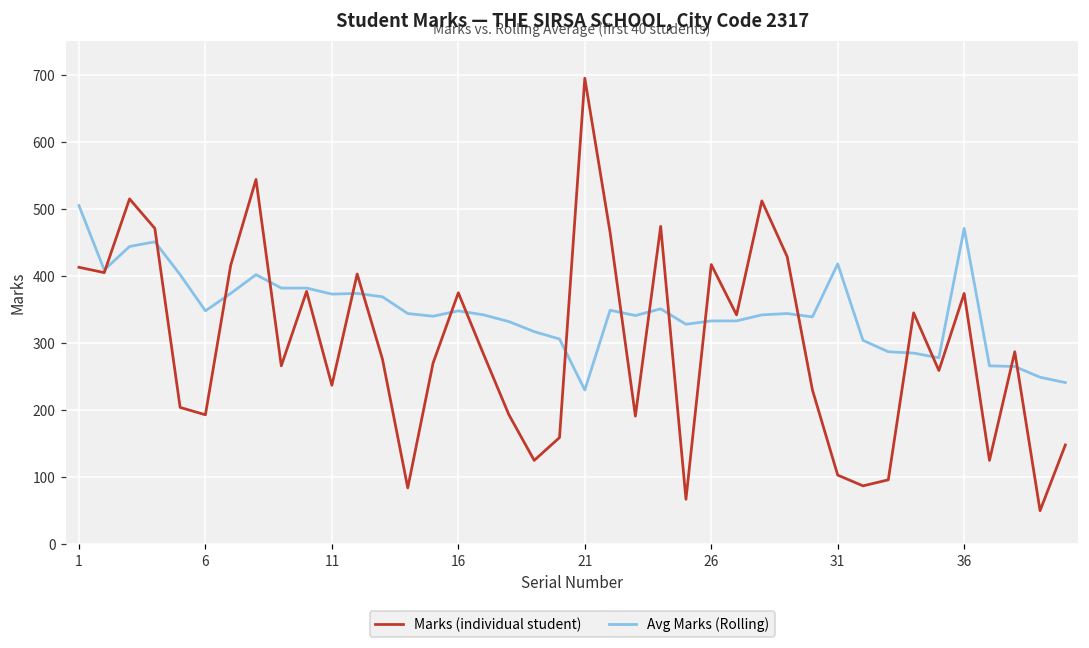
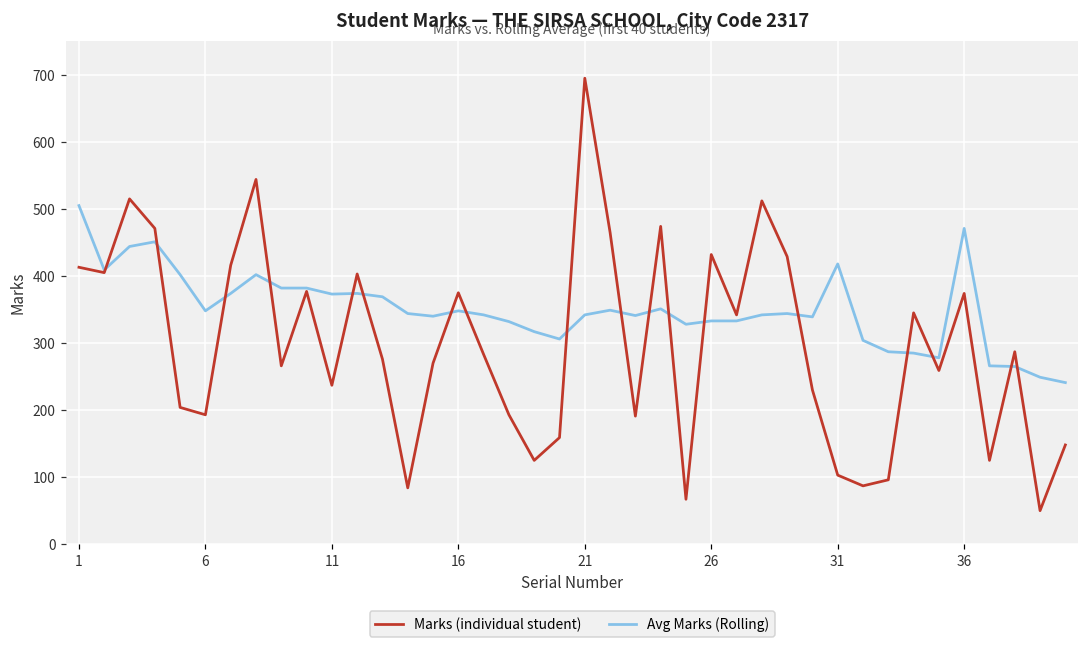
  {
    "Marks (individual student)": {
      "1": 410,
      "6": 190,
      "11": 240,
      "16": 380,
      "21": 700,
-     "26": 420,
+     "26": 430,
      "31": 100,
      "36": 370
    },
    "Avg Marks (Rolling)": {
      "1": 510,
      "6": 350,
      "11": 370,
      "16": 350,
-     "21": 230,
+     "21": 340,
      "26": 330,
      "31": 420,
      "36": 470
    }
  }
